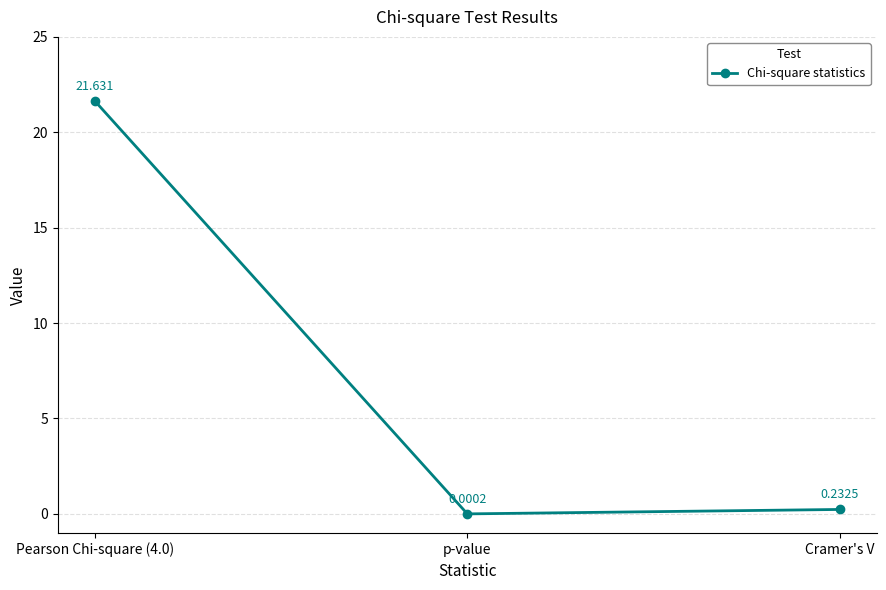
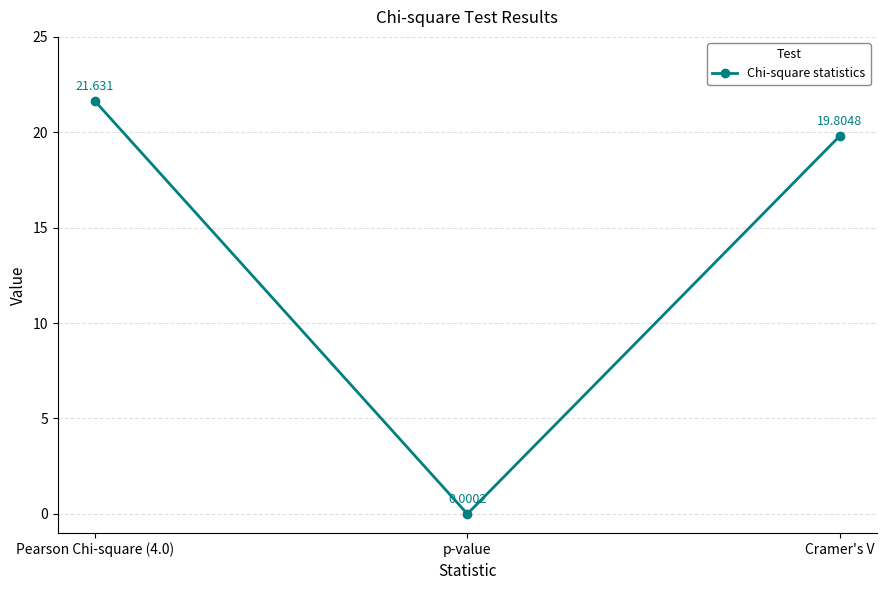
  {
    "Pearson Chi-square (4.0)": 21.631,
    "p-value": 0.0002,
-   "Cramer's V": 0.2325
+   "Cramer's V": 19.8048
  }
